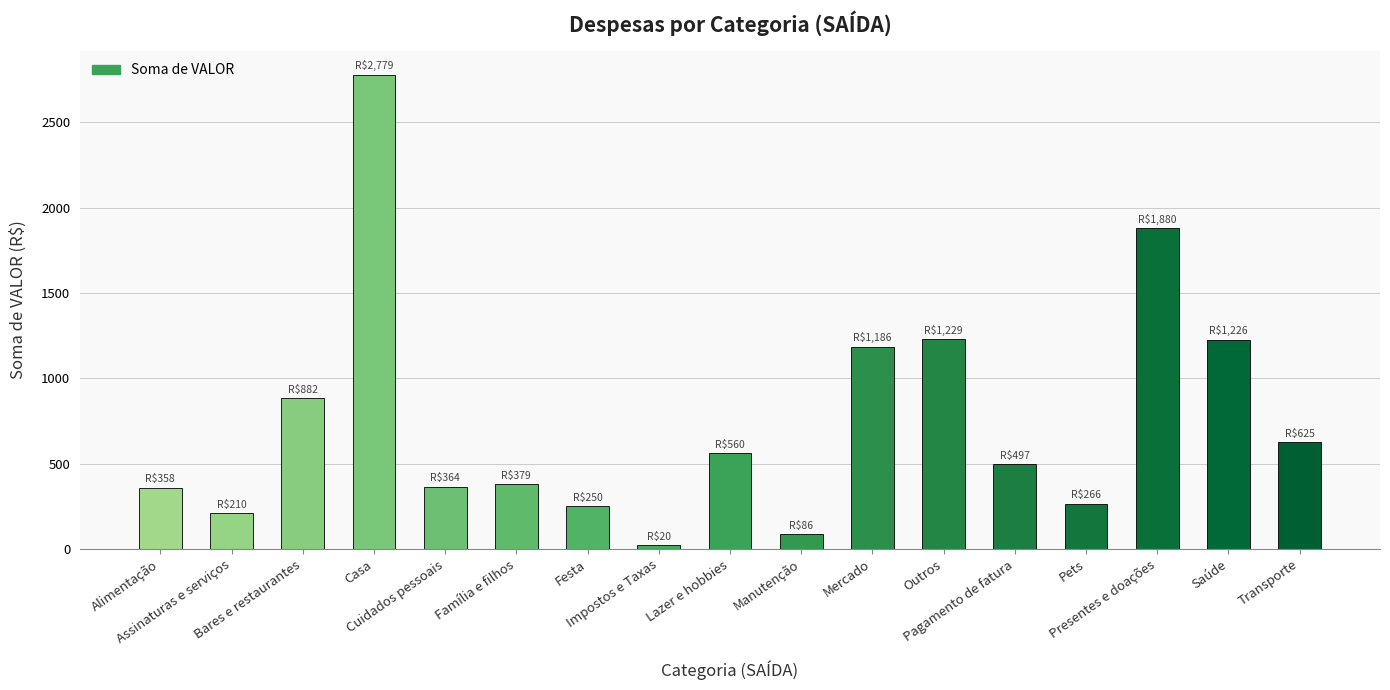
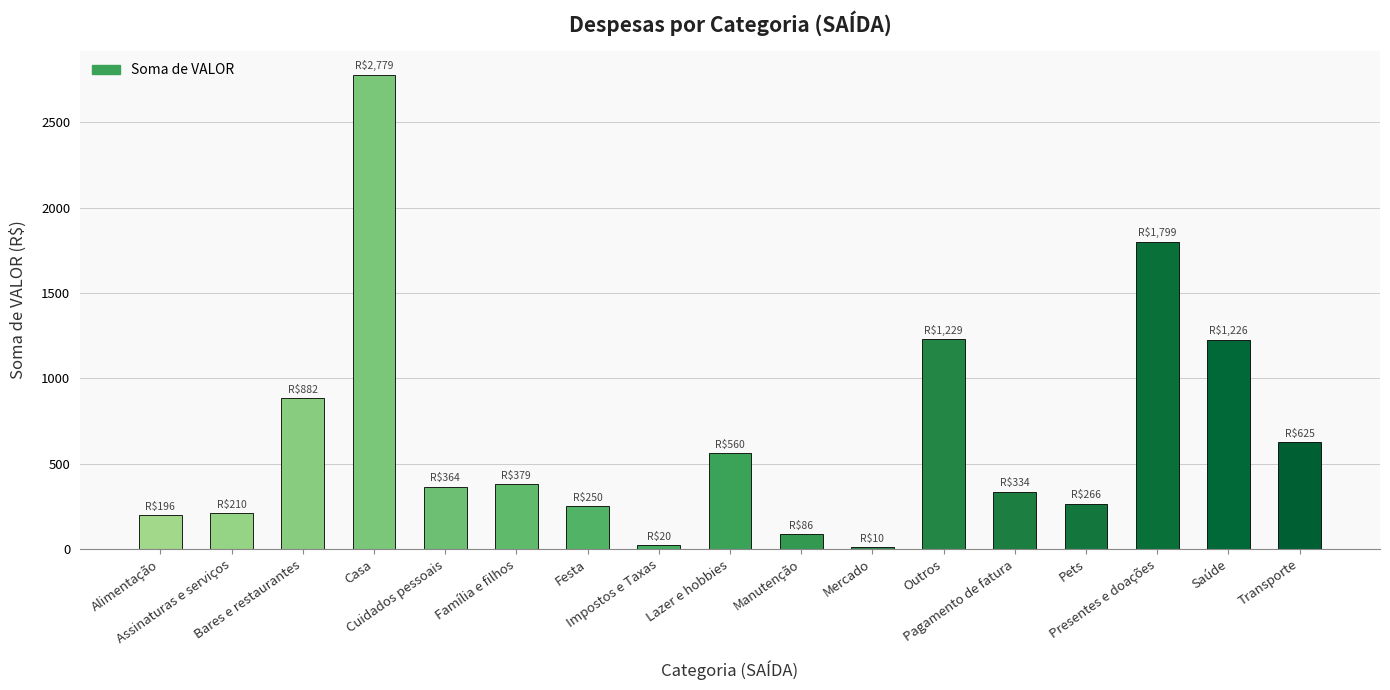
  {
-   "Alimentação": "$358",
+   "Alimentação": "$196",
    "Assinaturas e serviços": "$210",
    "Bares e restaurantes": "$882",
    "Casa": "$2,779",
    "Cuidados pessoais": "$364",
    "Família e filhos": "$379",
    "Festa": "$250",
    "Impostos e Taxas": "$20",
    "Lazer e hobbies": "$560",
    "Manutenção": "$86",
-   "Mercado": "$1,186",
+   "Mercado": "$10",
    "Outros": "$1,229",
-   "Pagamento de fatura": "$497",
+   "Pagamento de fatura": "$334",
    "Pets": "$266",
-   "Presentes e doações": "$1,880",
+   "Presentes e doações": "$1,799",
    "Saúde": "$1,226",
    "Transporte": "$625"
  }
